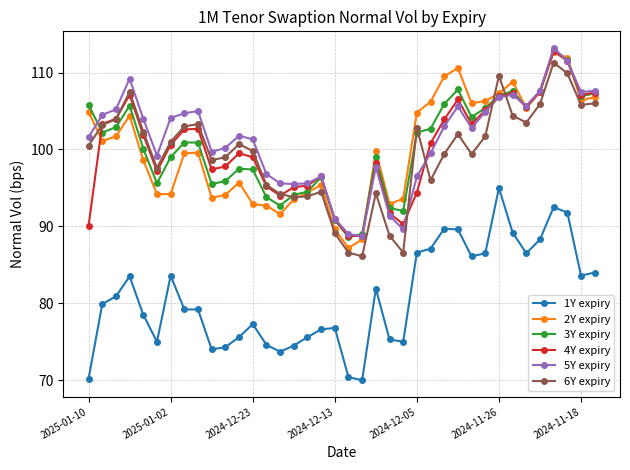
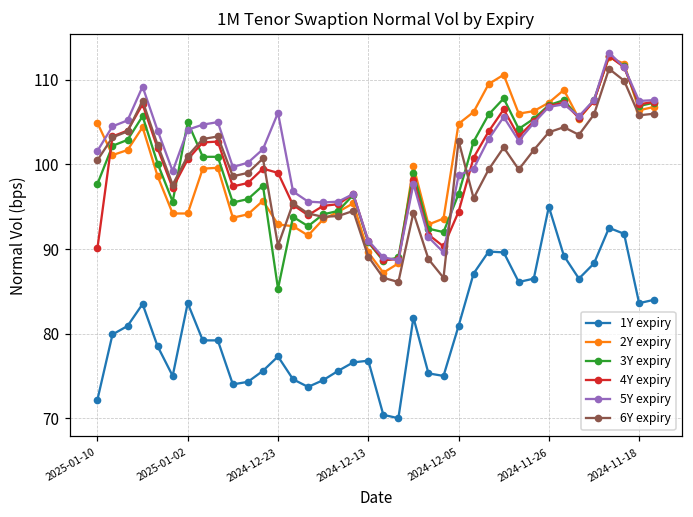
  {
    "1Y expiry": {
-     "2025-01-10": 70,
+     "2025-01-10": 72,
      "2025-01-02": 84,
      "2024-12-23": 77,
      "2024-12-13": 77,
-     "2024-12-05": 87,
+     "2024-12-05": 81,
      "2024-11-26": 95,
      "2024-11-18": 84
    },
    "2Y expiry": {
      "2025-01-10": 105,
      "2025-01-02": 94,
      "2024-12-23": 93,
      "2024-12-13": 90,
      "2024-12-05": 105,
      "2024-11-18": 106
    },
    "3Y expiry": {
-     "2025-01-10": 106,
-     "2025-01-02": 99,
-     "2024-12-23": 97,
-     "2024-12-05": 102
+     "2025-01-10": 98,
+     "2025-01-02": 105,
+     "2024-12-23": 85,
+     "2024-12-05": 97
    },
    "4Y expiry": {
      "2025-01-10": 90,
      "2025-01-02": 101,
      "2024-12-23": 99,
      "2024-12-05": 94
    },
    "5Y expiry": {
      "2025-01-10": 102,
      "2025-01-02": 104,
-     "2024-12-23": 101,
-     "2024-12-05": 97,
+     "2024-12-23": 106,
+     "2024-12-05": 99,
      "2024-11-18": 108
    },
    "6Y expiry": {
      "2025-01-10": 101,
      "2025-01-02": 101,
-     "2024-12-23": 100,
+     "2024-12-23": 90,
      "2024-12-13": 89,
      "2024-12-05": 103,
-     "2024-11-26": 110,
+     "2024-11-26": 104,
      "2024-11-18": 106
    }
  }
